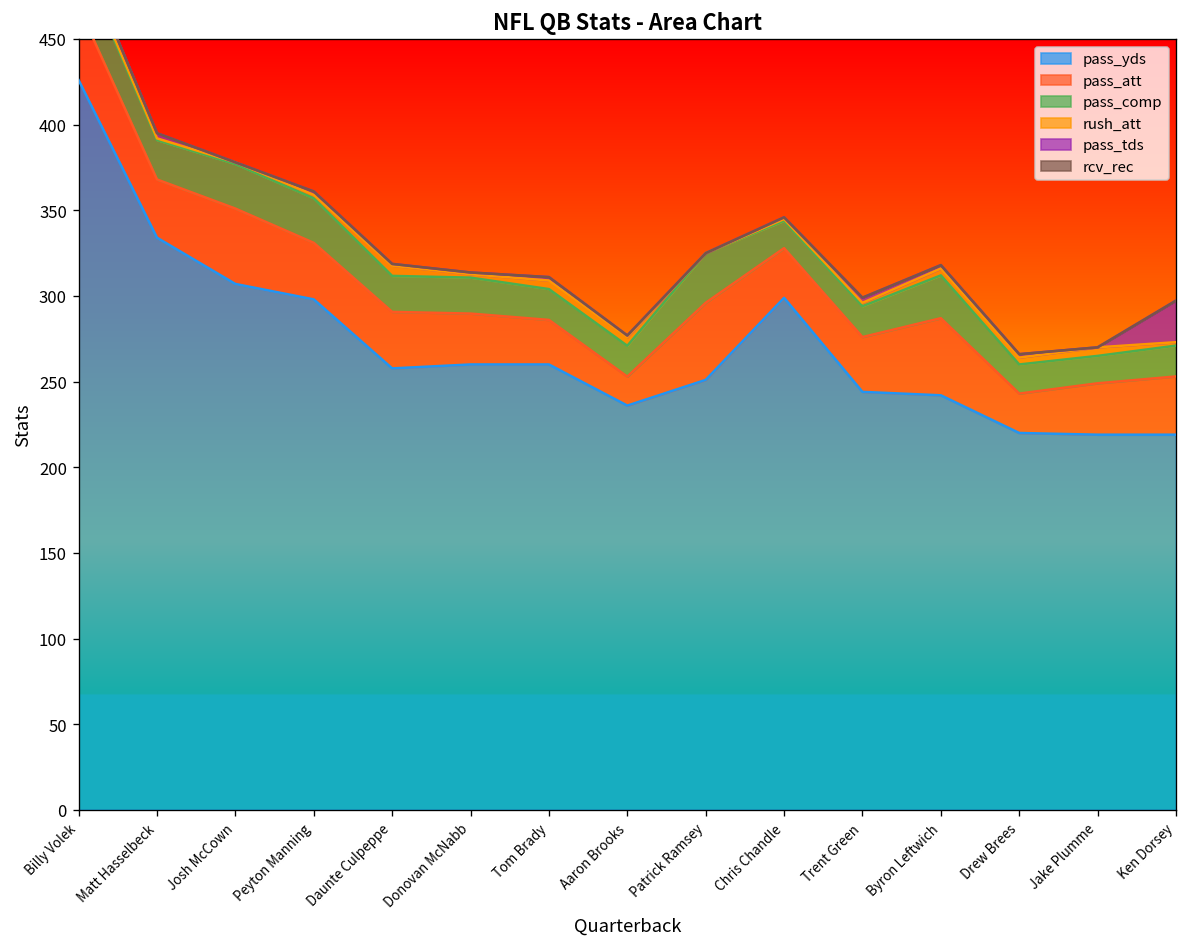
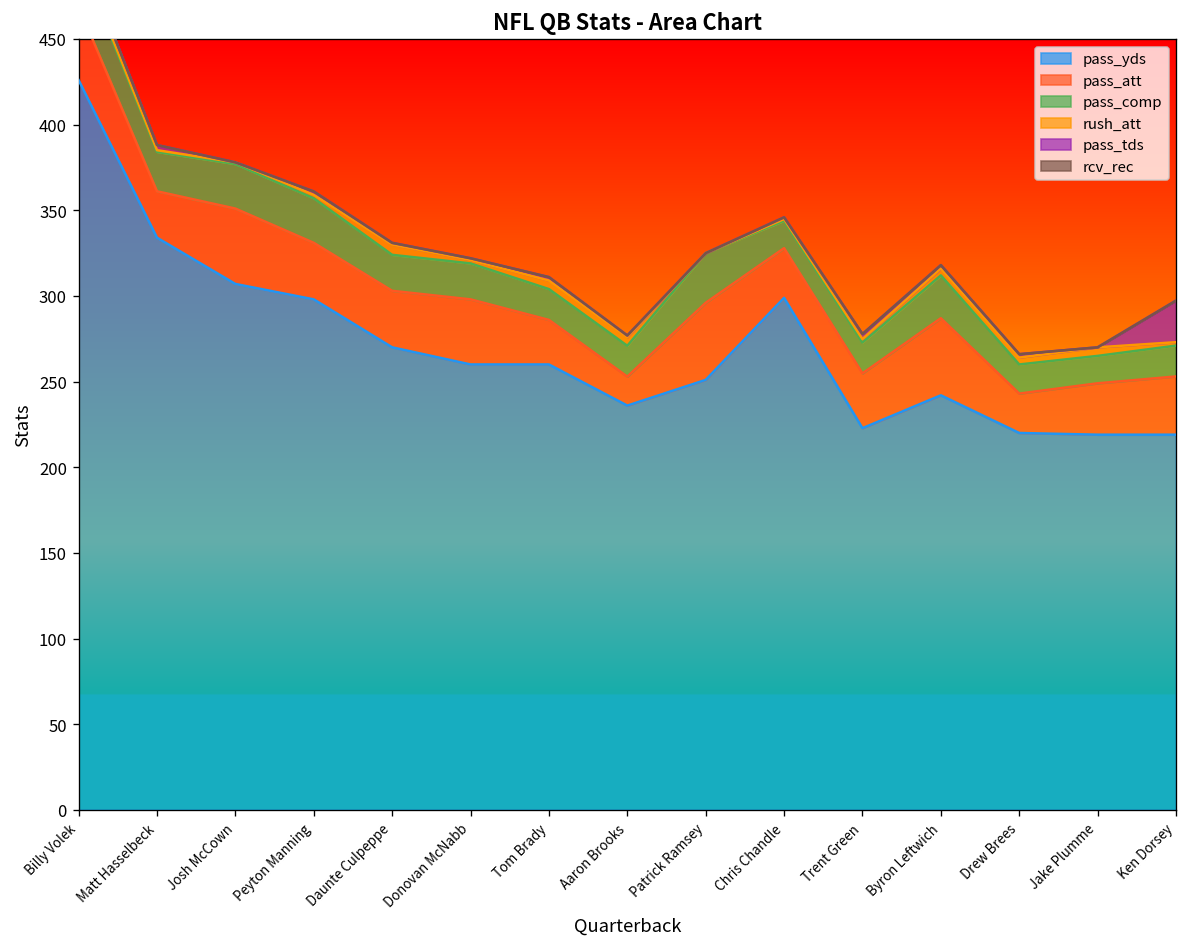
  {
    "pass_yds": {
      "Billy Volek": 426,
      "Matt Hasselbeck": 334,
      "Josh McCown": 307,
      "Peyton Manning": 298,
-     "Daunte Culpeppe": 258,
+     "Daunte Culpeppe": 270,
      "Donovan McNabb": 260,
      "Tom Brady": 260,
      "Aaron Brooks": 236,
      "Patrick Ramsey": 251,
      "Chris Chandle": 299,
-     "Trent Green": 244,
+     "Trent Green": 223,
      "Byron Leftwich": 242,
      "Drew Brees": 220,
      "Jake Plumme": 219,
      "Ken Dorsey": 219
    },
    "pass_att": {
-     "Matt Hasselbeck": 34,
+     "Matt Hasselbeck": 27,
      "Josh McCown": 44,
      "Peyton Manning": 33,
      "Daunte Culpeppe": 33,
-     "Donovan McNabb": 30,
+     "Donovan McNabb": 38,
      "Tom Brady": 26,
      "Aaron Brooks": 17,
      "Patrick Ramsey": 45,
      "Chris Chandle": 29,
      "Trent Green": 32,
      "Byron Leftwich": 45,
      "Drew Brees": 23,
      "Jake Plumme": 30,
      "Ken Dorsey": 34
    },
    "pass_comp": {
      "Peyton Manning": 26,
      "Daunte Culpeppe": 21,
      "Donovan McNabb": 21,
      "Tom Brady": 18,
      "Aaron Brooks": 18,
      "Trent Green": 18,
      "Byron Leftwich": 25,
      "Drew Brees": 17,
      "Jake Plumme": 16,
      "Ken Dorsey": 18
    },
    "rush_att": {
      "Peyton Manning": 2,
      "Tom Brady": 5,
      "Trent Green": 2,
      "Byron Leftwich": 4,
      "Drew Brees": 4,
      "Ken Dorsey": 2
    }
  }
